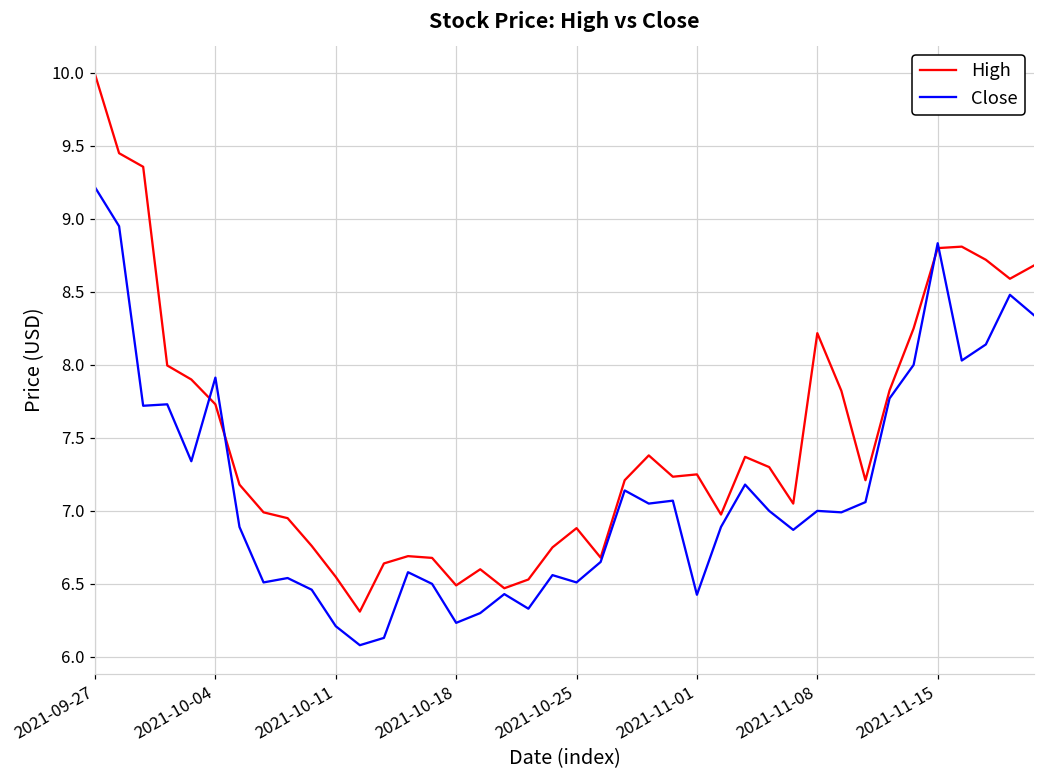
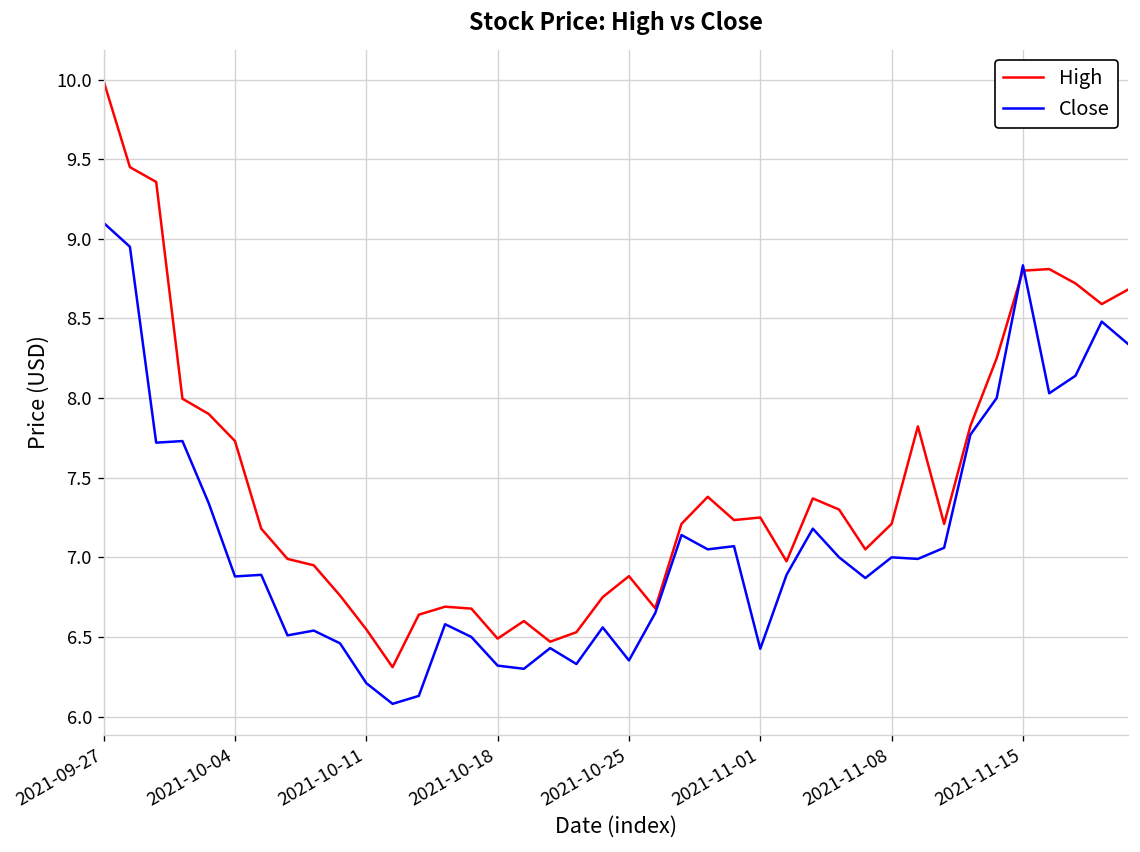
  {
    "High": {
      "2021-09-27": 9.99,
      "2021-10-04": 7.73,
      "2021-10-11": 6.55,
      "2021-10-18": 6.49,
      "2021-10-25": 6.88,
      "2021-11-01": 7.25,
-     "2021-11-08": 8.22,
+     "2021-11-08": 7.21,
      "2021-11-15": 8.80
    },
    "Close": {
-     "2021-09-27": 9.22,
-     "2021-10-04": 7.91,
+     "2021-09-27": 9.10,
+     "2021-10-04": 6.88,
      "2021-10-11": 6.21,
-     "2021-10-18": 6.23,
-     "2021-10-25": 6.51,
+     "2021-10-18": 6.32,
+     "2021-10-25": 6.35,
      "2021-11-01": 6.43,
      "2021-11-08": 7.00,
      "2021-11-15": 8.83
    }
  }
